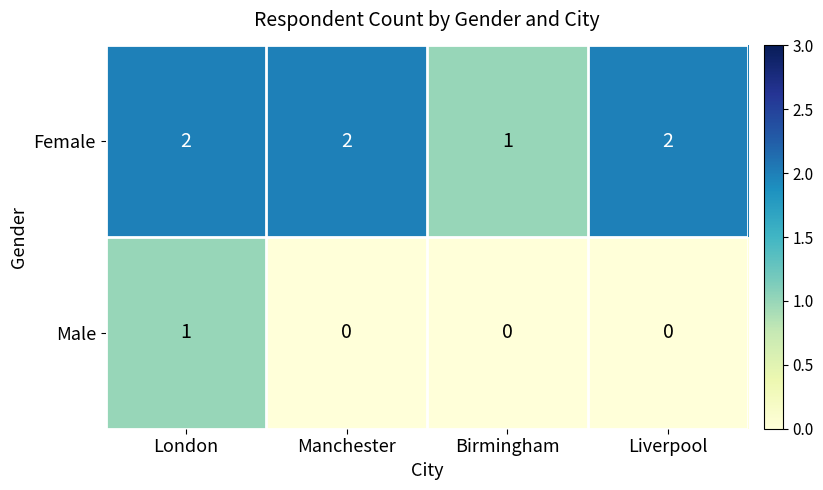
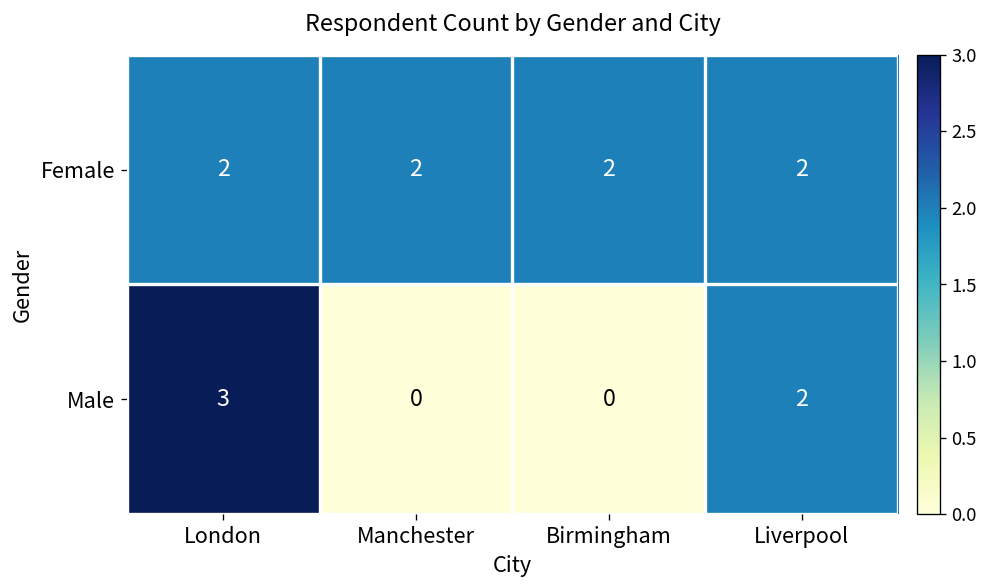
  {
    "Female": {
      "London": 2,
      "Manchester": 2,
-     "Birmingham": 1,
+     "Birmingham": 2,
      "Liverpool": 2
    },
    "Male": {
-     "London": 1,
+     "London": 3,
      "Manchester": 0,
      "Birmingham": 0,
-     "Liverpool": 0
+     "Liverpool": 2
    }
  }
